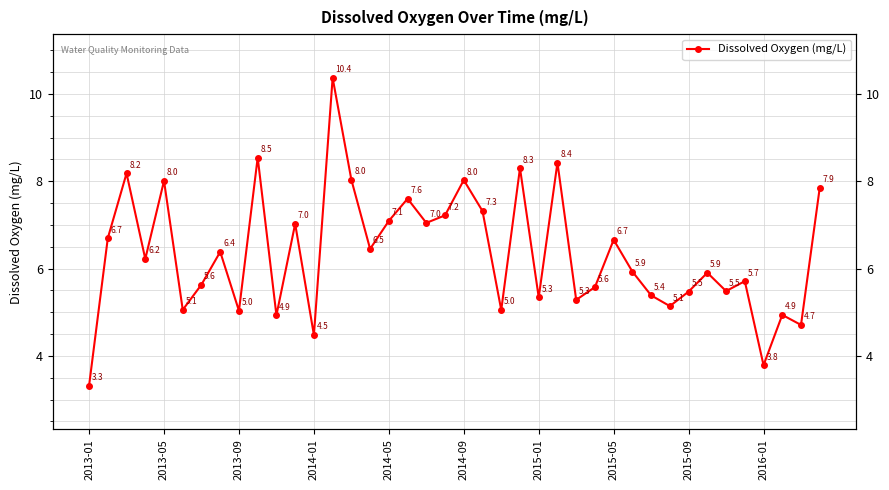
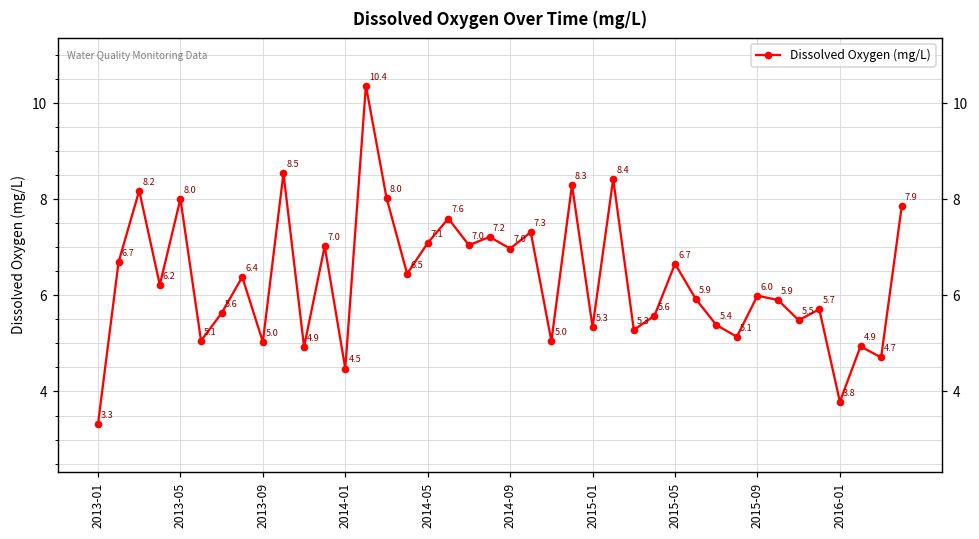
  {
    "2013-01": 3.3,
    "2013-05": 8.0,
    "2013-09": 5.0,
    "2014-01": 4.5,
    "2014-05": 7.1,
-   "2014-09": 8.0,
+   "2014-09": 7.0,
    "2015-01": 5.3,
    "2015-05": 6.7,
-   "2015-09": 5.5,
+   "2015-09": 6.0,
    "2016-01": 3.8
  }
